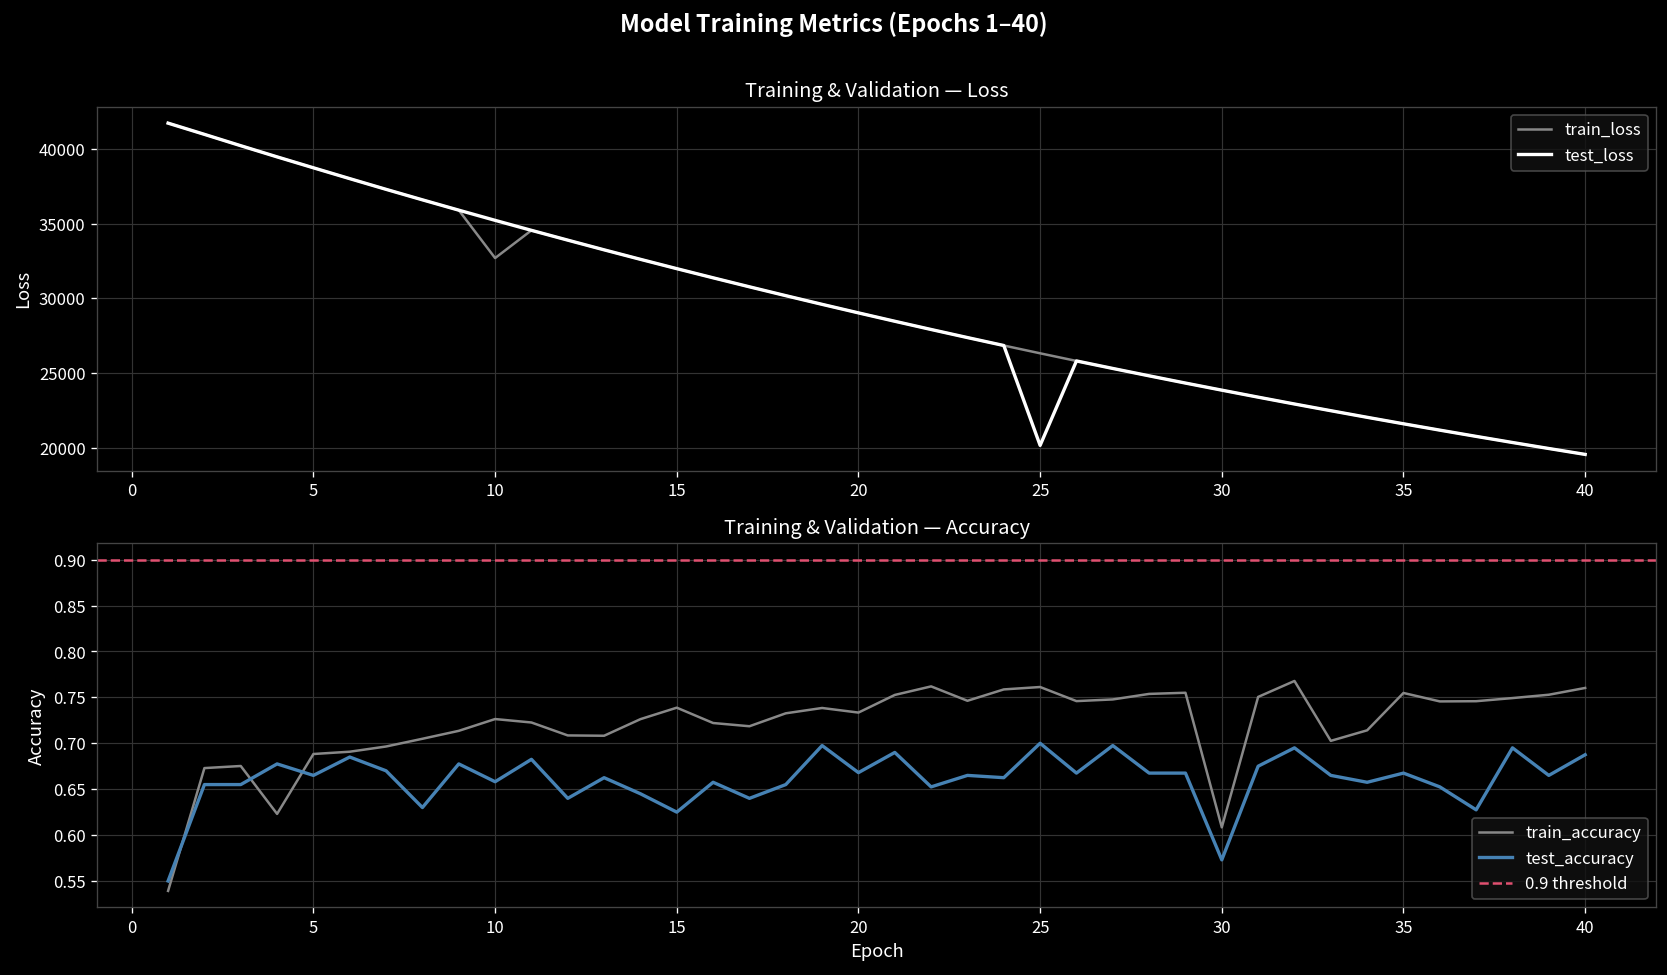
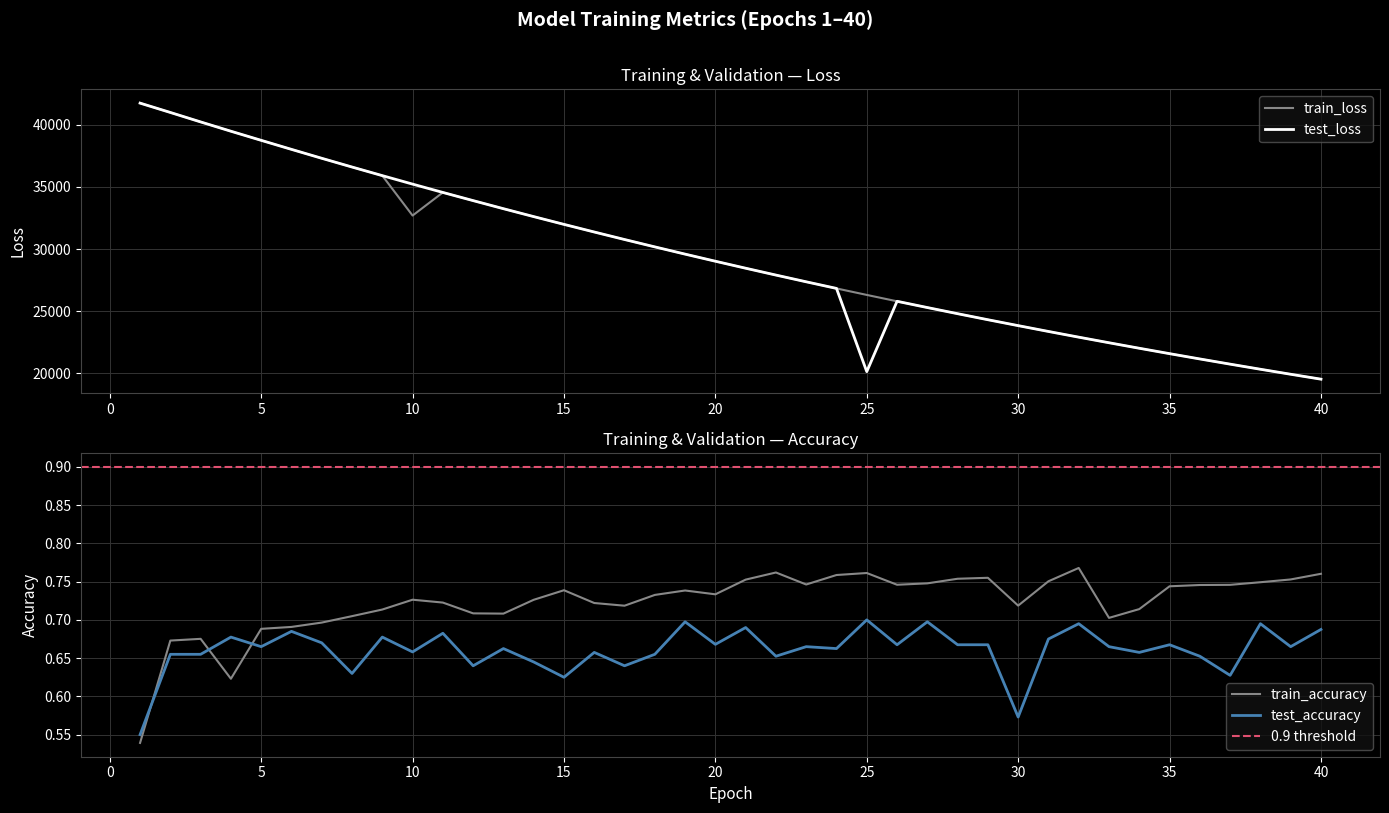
  {
    "Training & Validation — Loss": {
      "train_loss": {
        "10": 32700,
        "25": 26300
      },
      "test_loss": {
        "10": 35200,
        "25": 20100
      }
    },
    "Training & Validation — Accuracy": {
      "train_accuracy": {
        "5": 0.69,
        "10": 0.73,
        "15": 0.74,
        "20": 0.73,
        "25": 0.76,
-       "30": 0.61,
-       "35": 0.75,
+       "30": 0.72,
+       "35": 0.74,
        "40": 0.76
      },
      "test_accuracy": {
        "5": 0.66,
        "10": 0.66,
        "15": 0.63,
        "20": 0.67,
        "25": 0.70,
        "30": 0.57,
        "35": 0.67,
        "40": 0.69
      }
    }
  }
